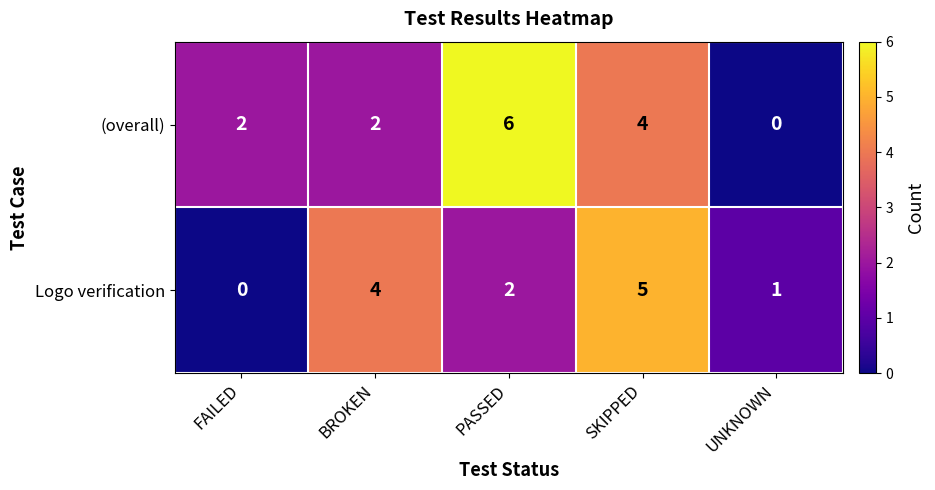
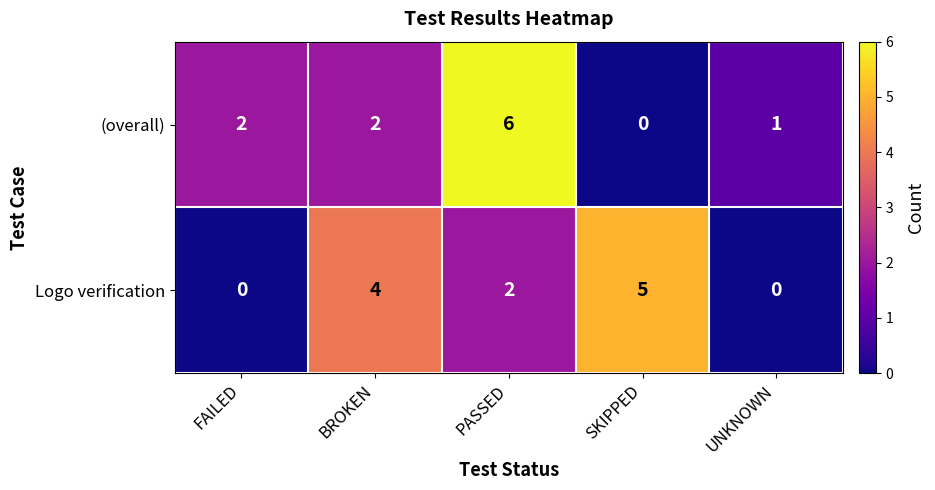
  {
    "(overall)": {
      "FAILED": 2,
      "BROKEN": 2,
      "PASSED": 6,
-     "SKIPPED": 4,
-     "UNKNOWN": 0
+     "SKIPPED": 0,
+     "UNKNOWN": 1
    },
    "Logo verification": {
      "FAILED": 0,
      "BROKEN": 4,
      "PASSED": 2,
      "SKIPPED": 5,
-     "UNKNOWN": 1
+     "UNKNOWN": 0
    }
  }
